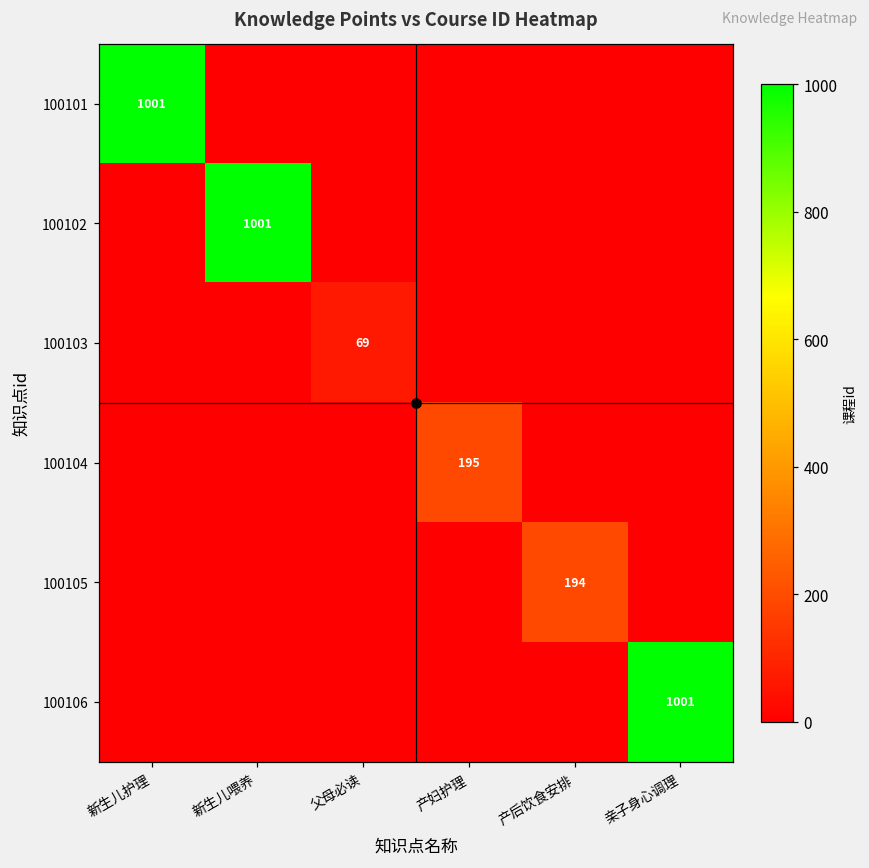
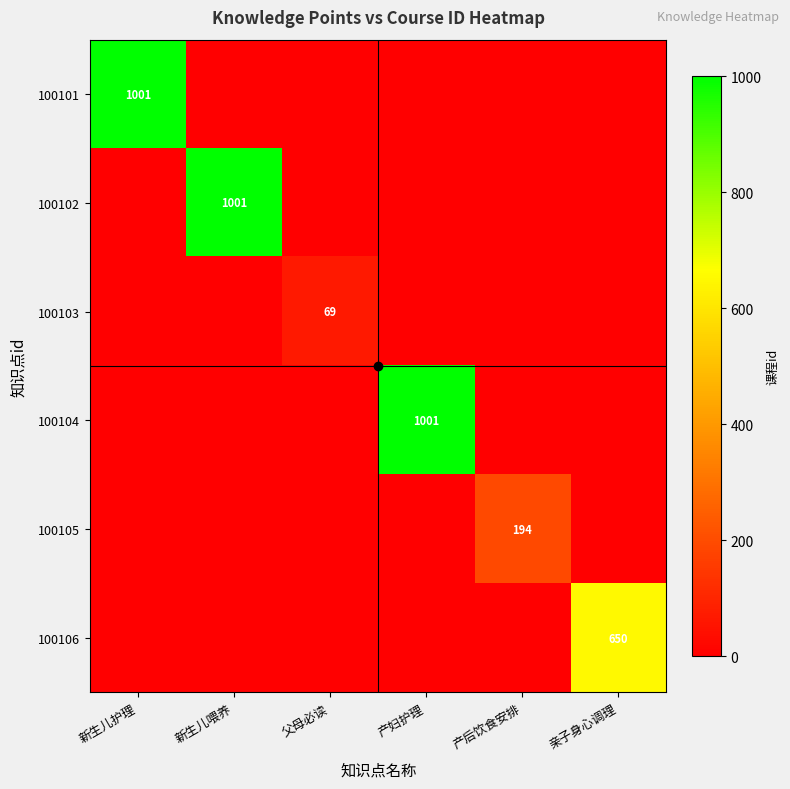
  {
    "100101": {
      "新生儿护理": 1001
    },
    "100102": {
      "新生儿喂养": 1001
    },
    "100103": {
      "父母必读": 69
    },
    "100104": {
-     "产妇护理": 195
+     "产妇护理": 1001
    },
    "100105": {
      "产后饮食安排": 194
    },
    "100106": {
-     "亲子身心调理": 1001
+     "亲子身心调理": 650
    }
  }
